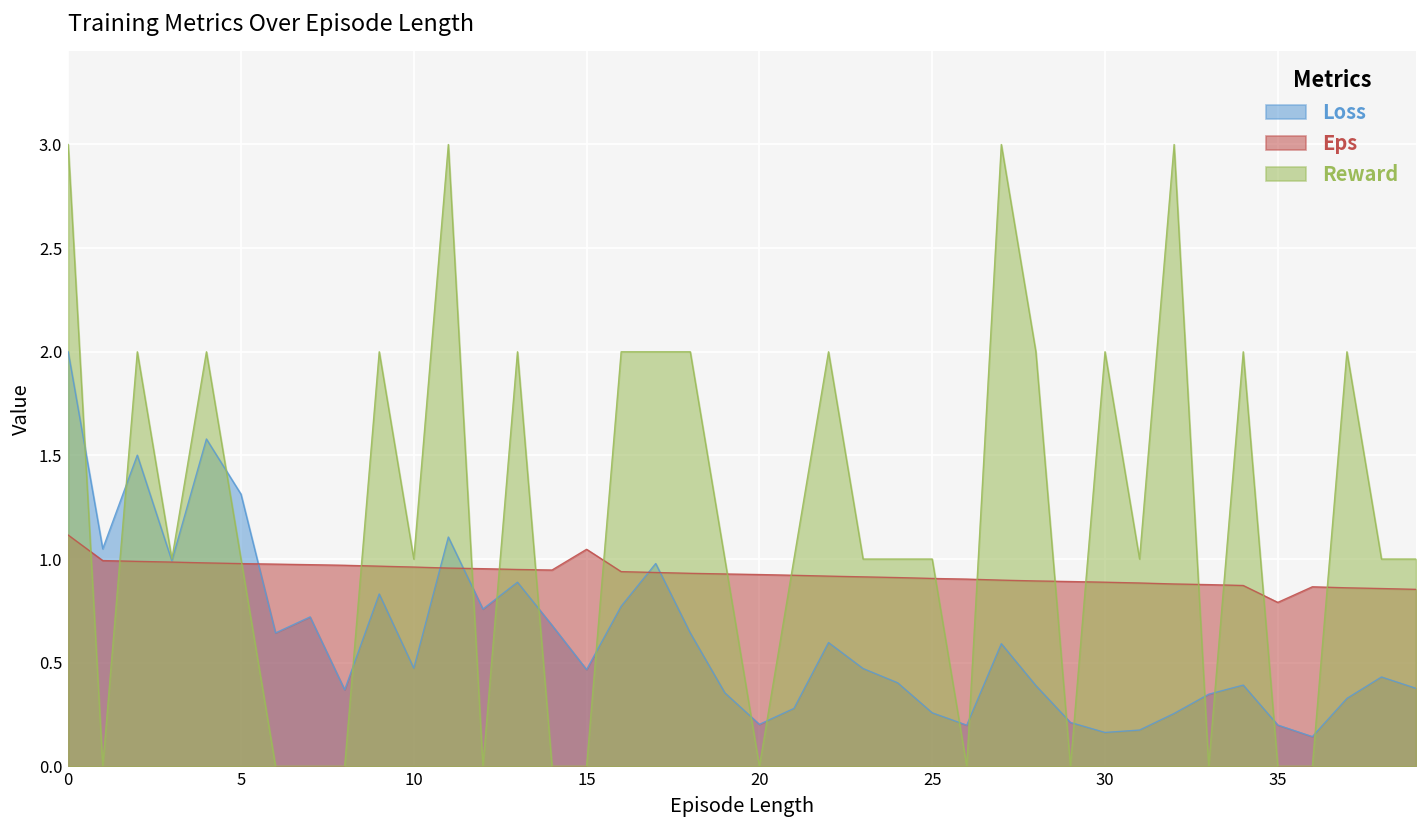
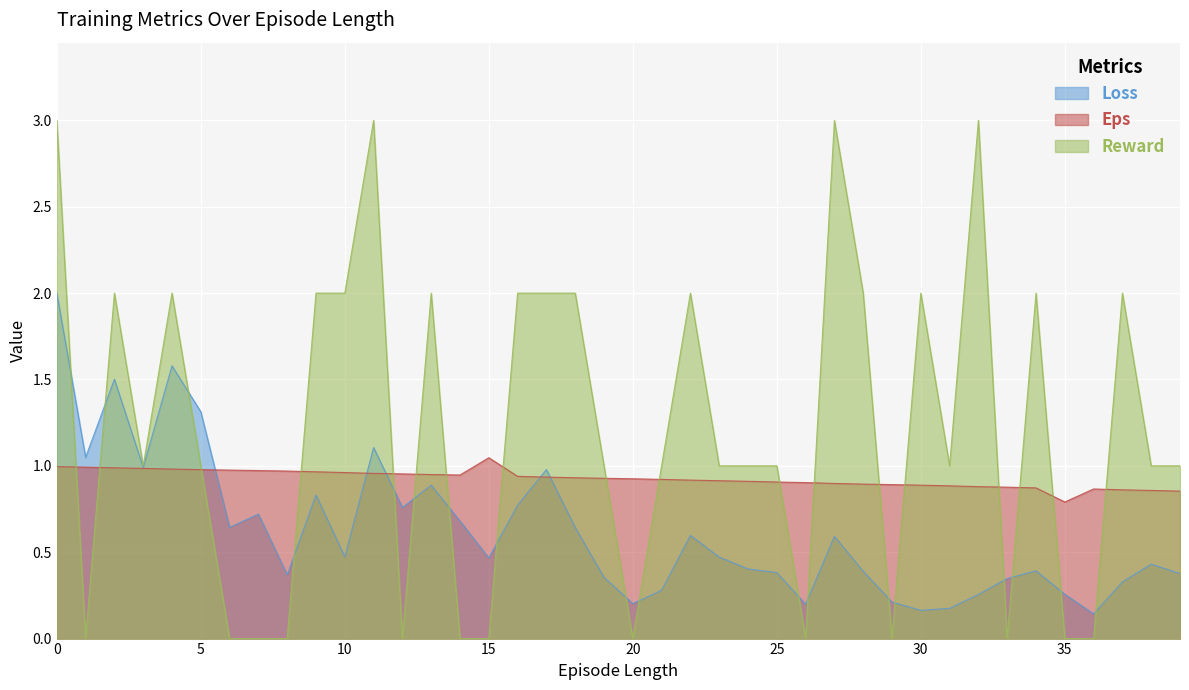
  {
    "Loss": {
      "0": 2.00,
      "5": 1.31,
      "10": 0.47,
      "15": 0.47,
      "20": 0.20,
-     "25": 0.26,
+     "25": 0.38,
      "30": 0.16,
-     "35": 0.20
+     "35": 0.26
    },
    "Eps": {
-     "0": 1.12,
+     "0": 1.00,
      "5": 0.98,
      "10": 0.96,
      "15": 1.05,
      "20": 0.93,
      "25": 0.91,
      "30": 0.89,
      "35": 0.79
    },
    "Reward": {
      "0": 3,
      "5": 1,
-     "10": 1,
+     "10": 2,
      "15": 0,
      "20": 0,
      "25": 1,
      "30": 2,
      "35": 0
    }
  }
